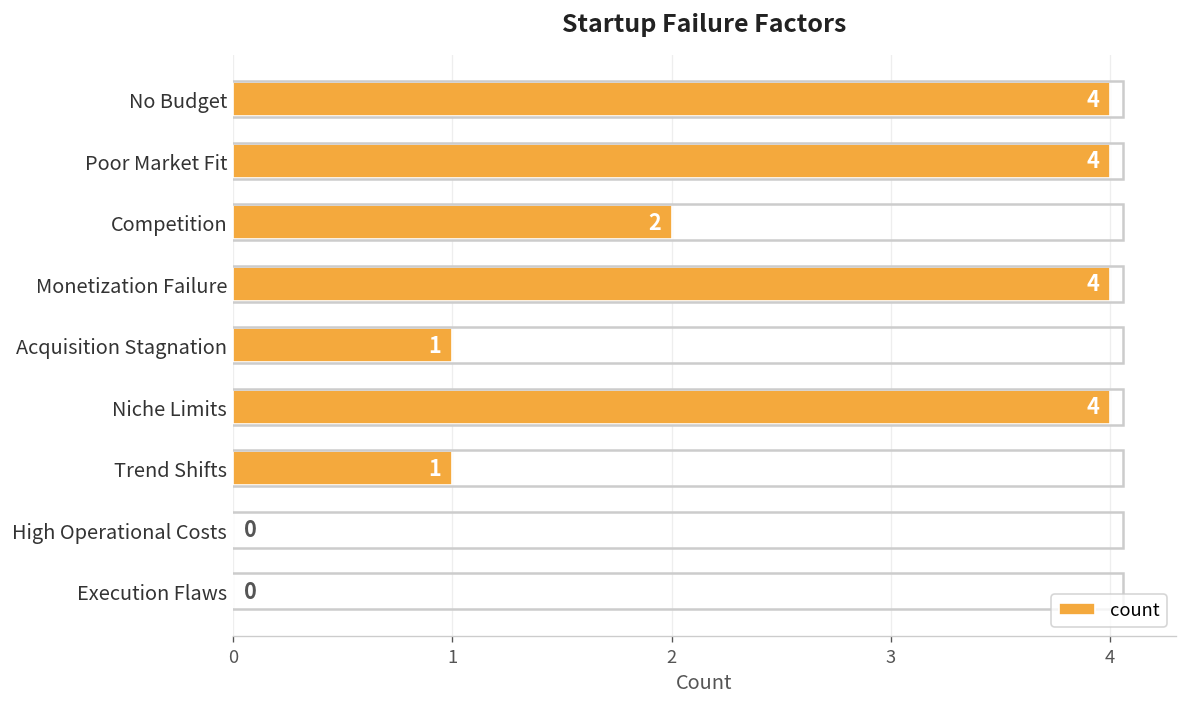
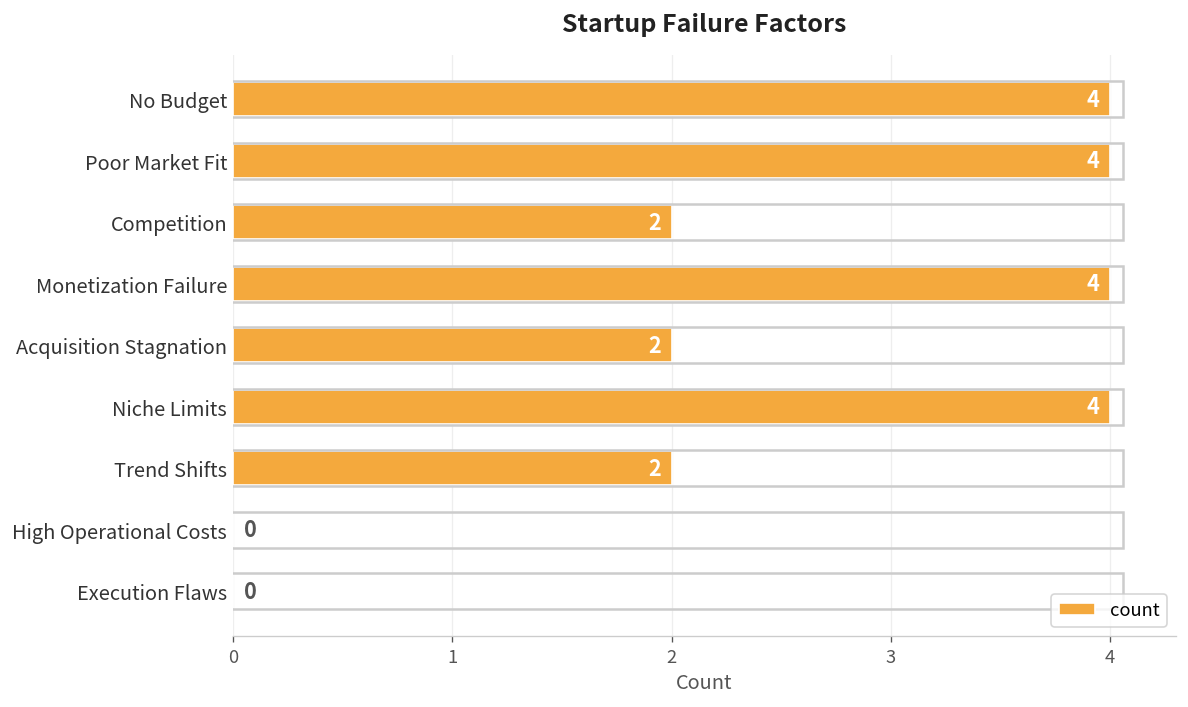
  {
    "No Budget": 4,
    "Poor Market Fit": 4,
    "Competition": 2,
    "Monetization Failure": 4,
-   "Acquisition Stagnation": 1,
+   "Acquisition Stagnation": 2,
    "Niche Limits": 4,
-   "Trend Shifts": 1,
+   "Trend Shifts": 2,
    "High Operational Costs": 0,
    "Execution Flaws": 0
  }
